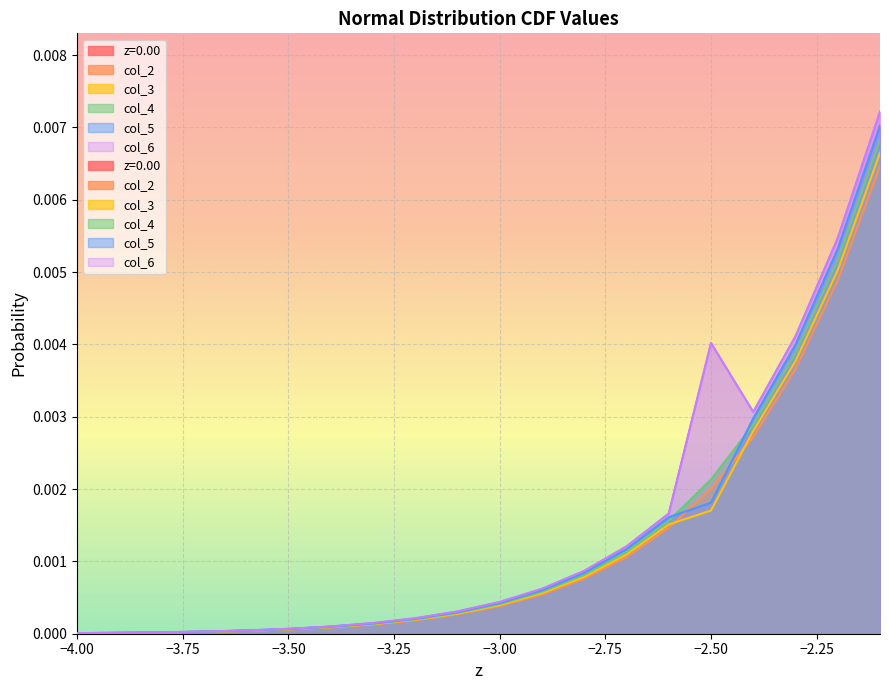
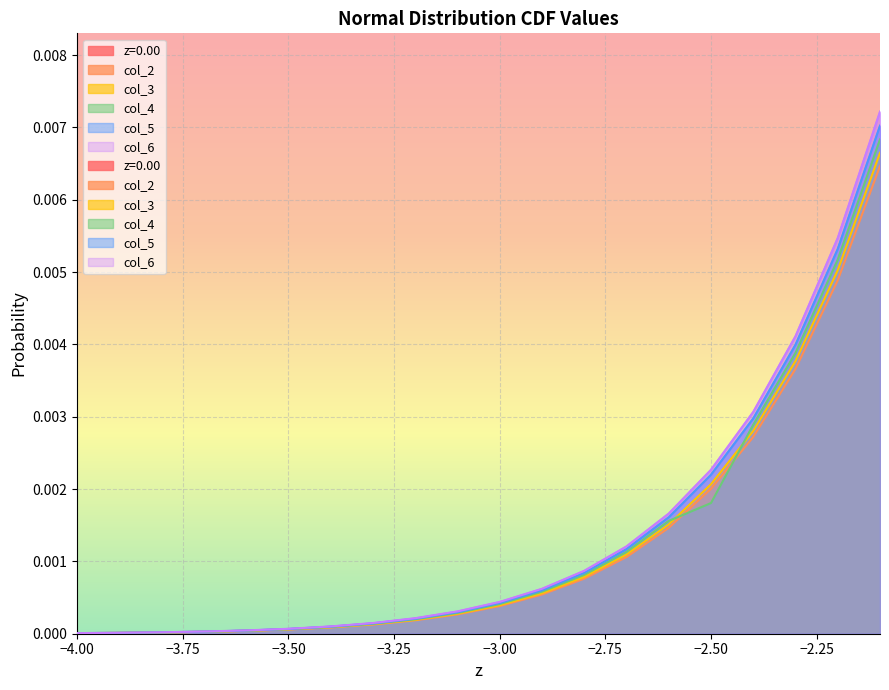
  {
    "col_3": {
-     "−2.50": 0.0017
+     "−2.50": 0.0021
    },
    "col_4": {
-     "−2.50": 0.0021
+     "−2.50": 0.0018
    },
    "col_5": {
-     "−2.50": 0.0018
+     "−2.50": 0.0022
    },
    "col_6": {
-     "−2.50": 0.0040
+     "−2.50": 0.0023
    }
  }
